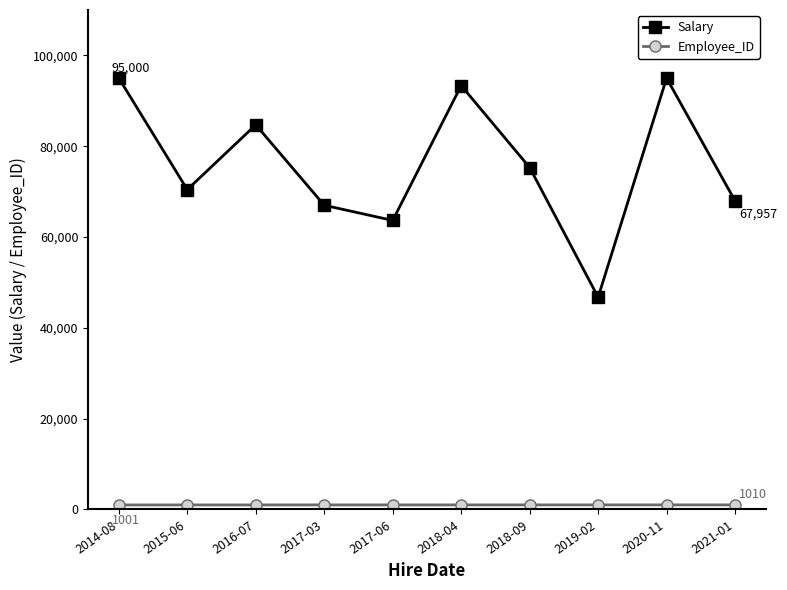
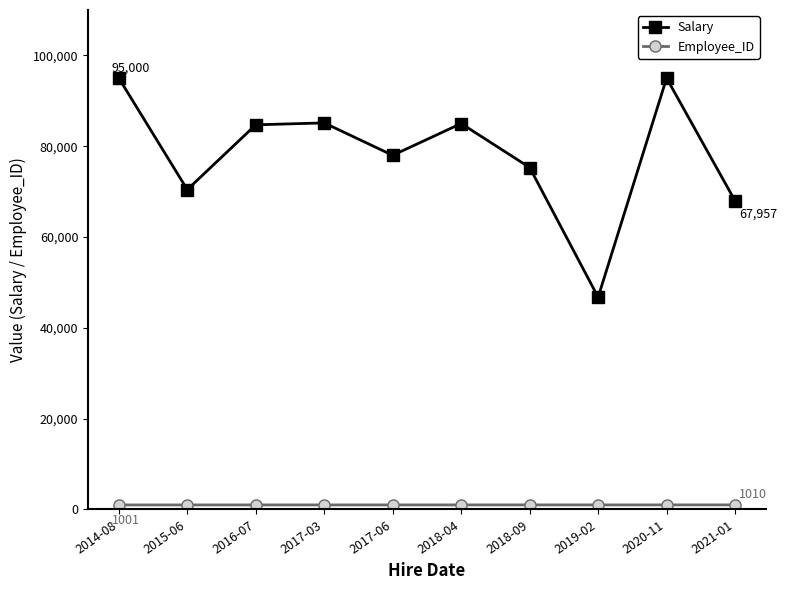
  {
    "Salary": {
      "2015-06": "70,000",
      "2016-07": "85,000",
-     "2017-03": "67,000",
-     "2017-06": "64,000",
-     "2018-04": "93,000",
+     "2017-03": "85,000",
+     "2017-06": "78,000",
+     "2018-04": "85,000",
      "2018-09": "75,000",
      "2019-02": "47,000",
      "2020-11": "95,000"
    },
    "Employee_ID": {
      "2014-08": "1001",
      "2021-01": "1010"
    }
  }
